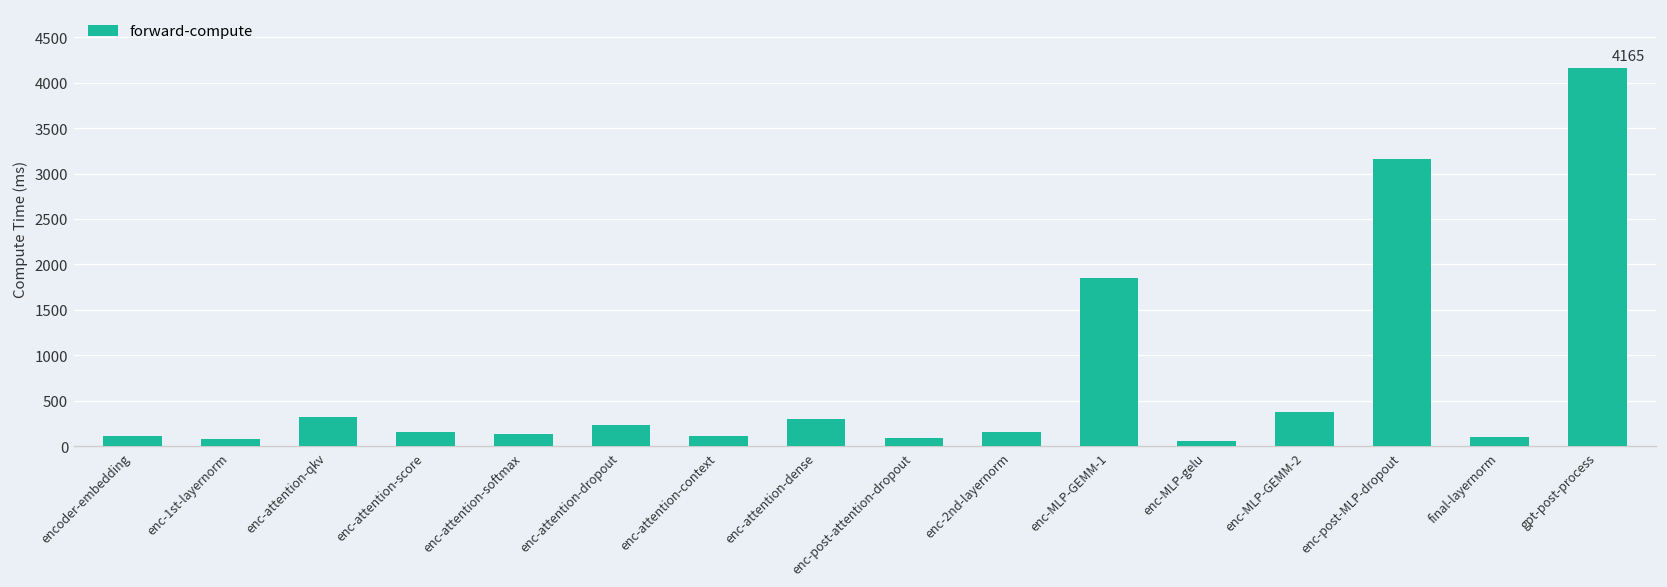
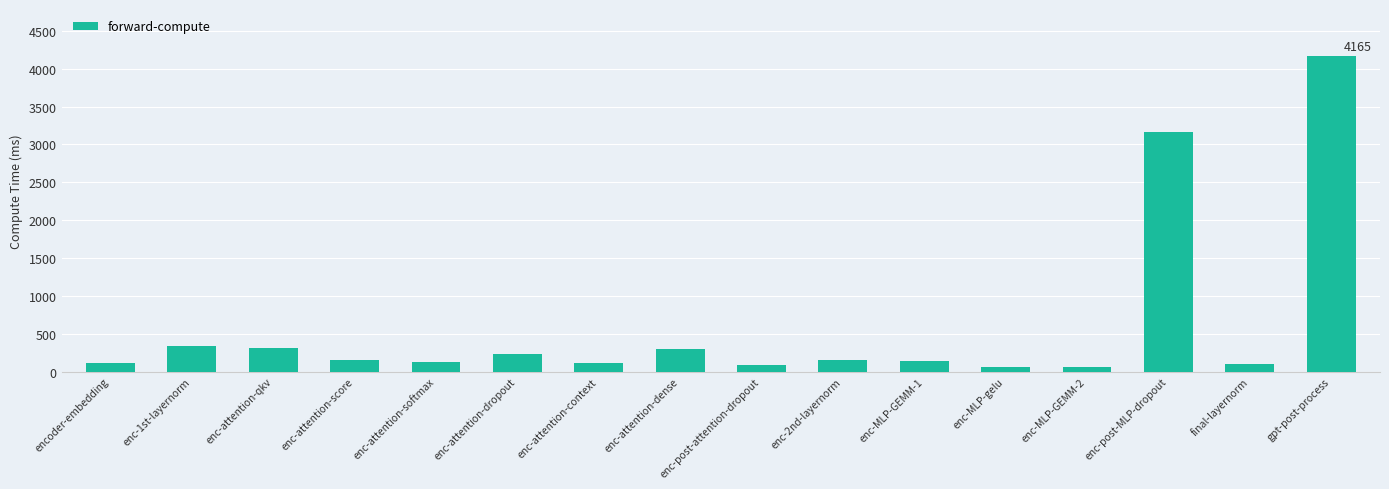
  {
    "encoder-embedding": 100,
-   "enc-1st-layernorm": 100,
+   "enc-1st-layernorm": 300,
    "enc-attention-qkv": 300,
    "enc-attention-score": 200,
    "enc-attention-softmax": 100,
    "enc-attention-dropout": 200,
    "enc-attention-context": 100,
    "enc-attention-dense": 300,
    "enc-post-attention-dropout": 100,
    "enc-2nd-layernorm": 200,
-   "enc-MLP-GEMM-1": 1800,
+   "enc-MLP-GEMM-1": 100,
    "enc-MLP-gelu": 100,
-   "enc-MLP-GEMM-2": 400,
+   "enc-MLP-GEMM-2": 100,
    "enc-post-MLP-dropout": 3200,
    "final-layernorm": 100
  }
